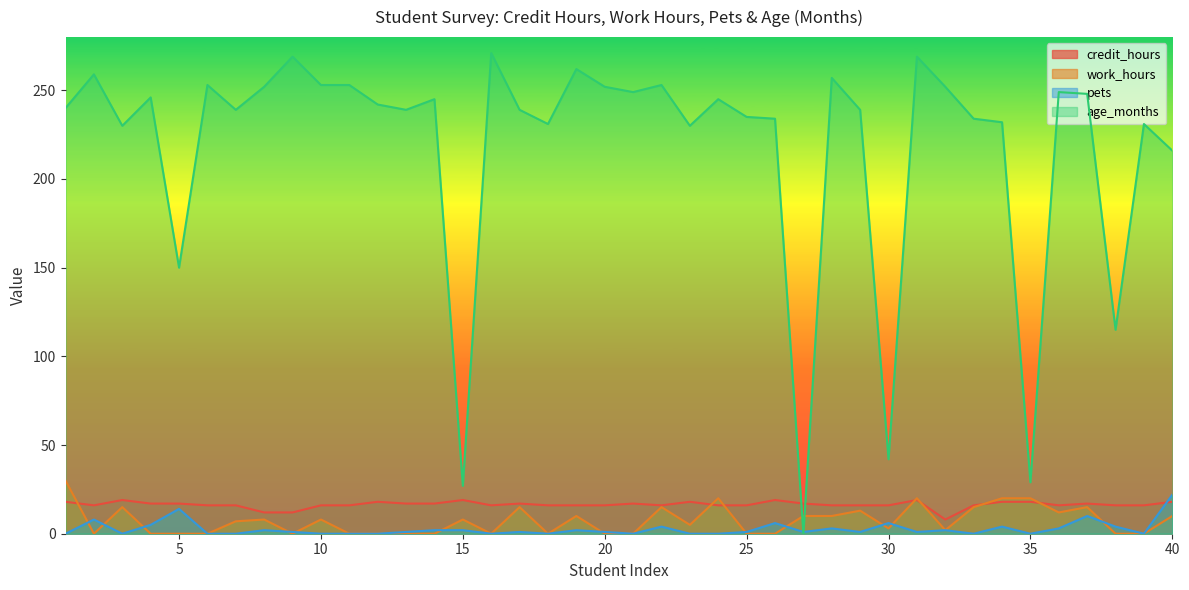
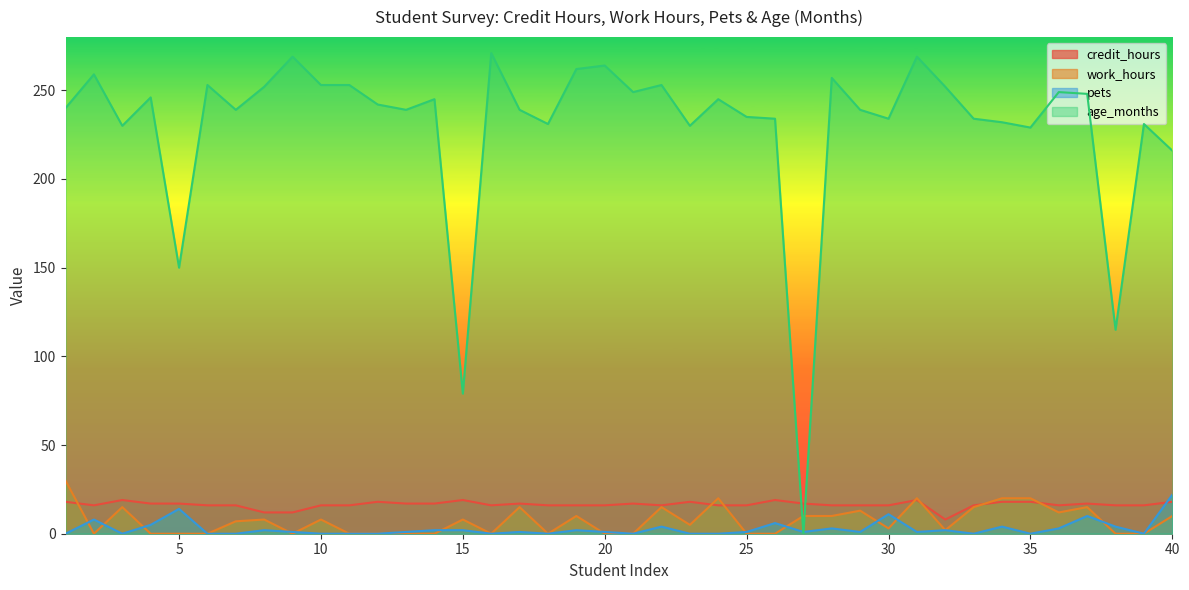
  {
    "pets": {
      "5": 14,
      "10": 0,
      "15": 2,
-     "30": 6,
+     "30": 11,
      "35": 0,
      "40": 22
    },
    "age_months": {
      "5": 150,
      "10": 253,
-     "15": 27,
-     "20": 252,
+     "15": 79,
+     "20": 264,
      "25": 235,
-     "30": 42,
-     "35": 29,
+     "30": 234,
+     "35": 229,
      "40": 216
    }
  }
